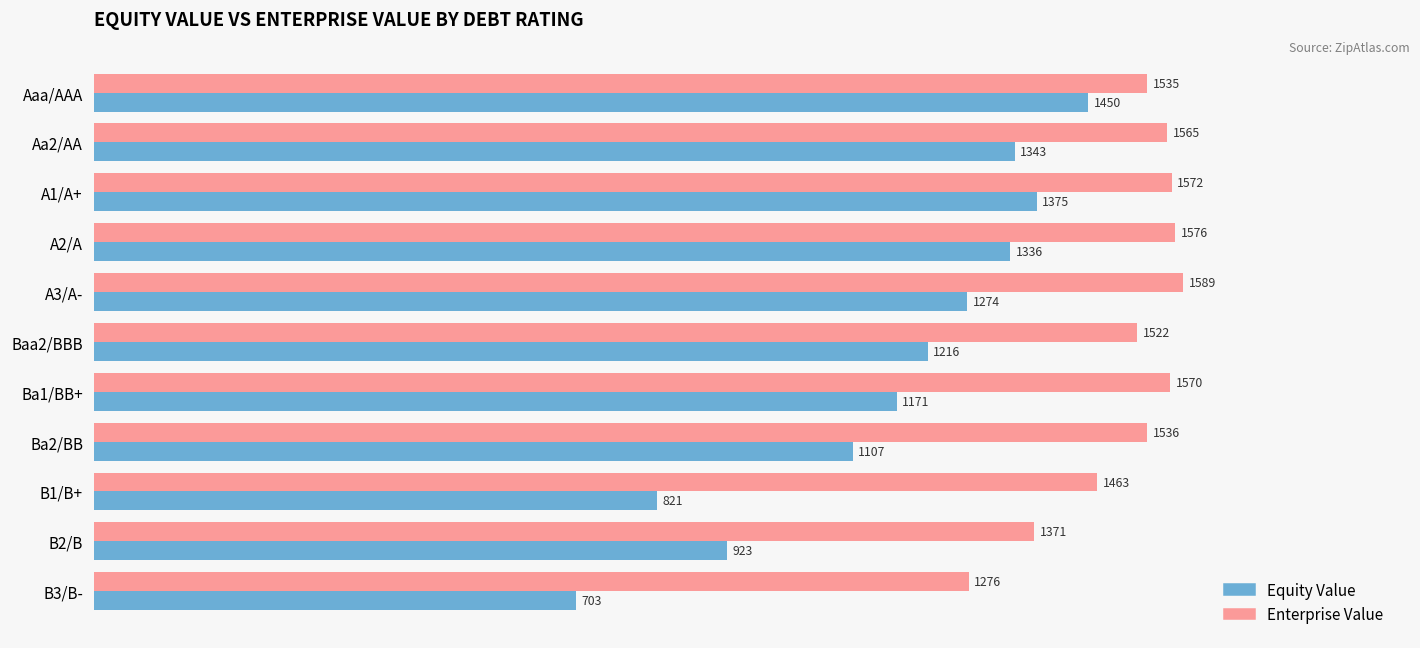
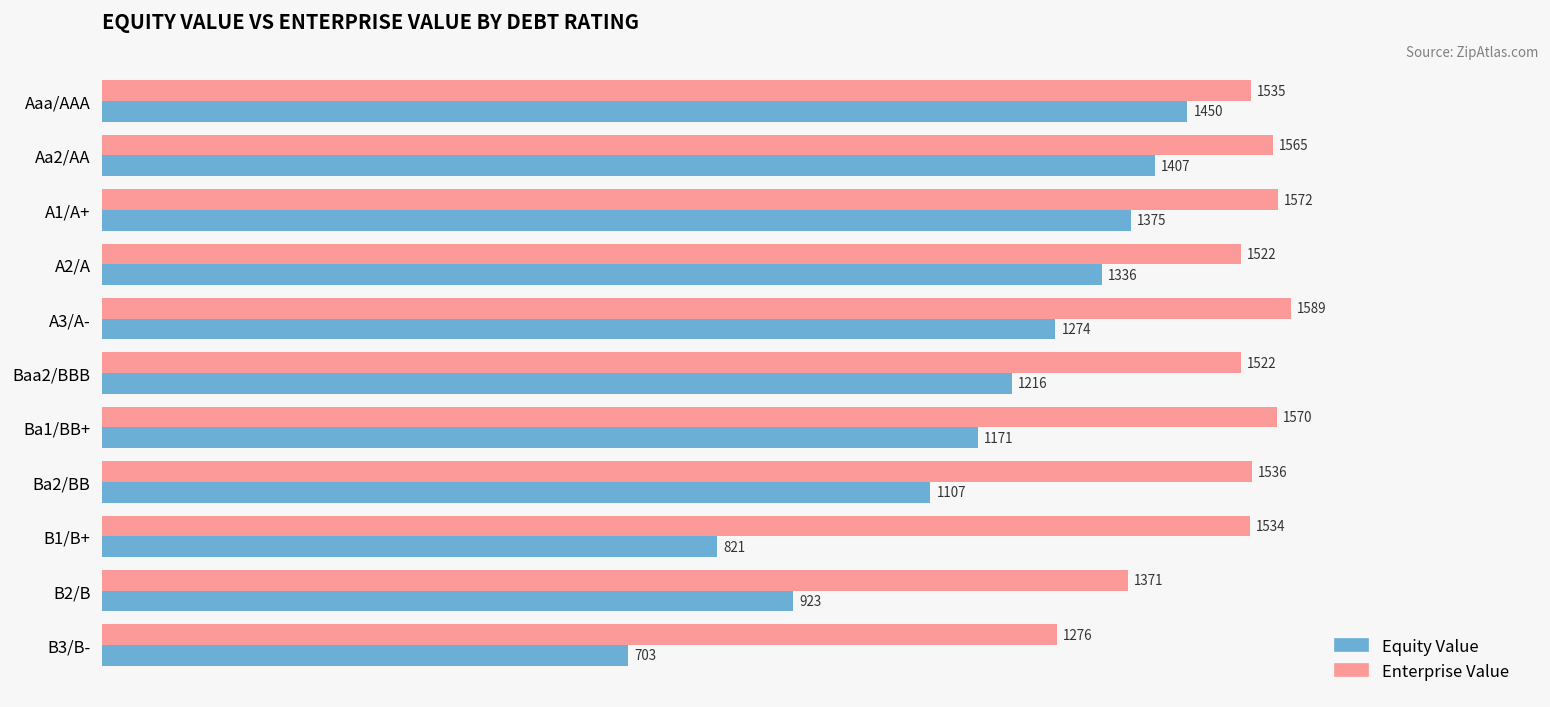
  {
    "Equity Value": {
      "Aaa/AAA": 1450,
-     "Aa2/AA": 1343,
+     "Aa2/AA": 1407,
      "A1/A+": 1375,
      "A2/A": 1336,
      "A3/A-": 1274,
      "Baa2/BBB": 1216,
      "Ba1/BB+": 1171,
      "Ba2/BB": 1107,
      "B1/B+": 821,
      "B2/B": 923,
      "B3/B-": 703
    },
    "Enterprise Value": {
      "Aaa/AAA": 1535,
      "Aa2/AA": 1565,
      "A1/A+": 1572,
-     "A2/A": 1576,
+     "A2/A": 1522,
      "A3/A-": 1589,
      "Baa2/BBB": 1522,
      "Ba1/BB+": 1570,
      "Ba2/BB": 1536,
-     "B1/B+": 1463,
+     "B1/B+": 1534,
      "B2/B": 1371,
      "B3/B-": 1276
    }
  }
